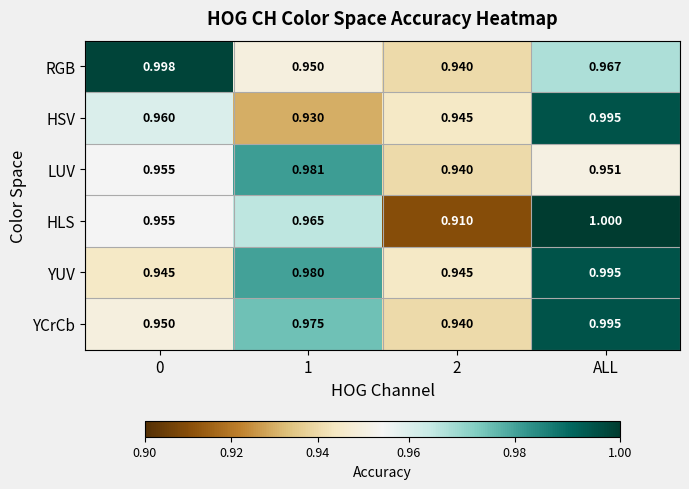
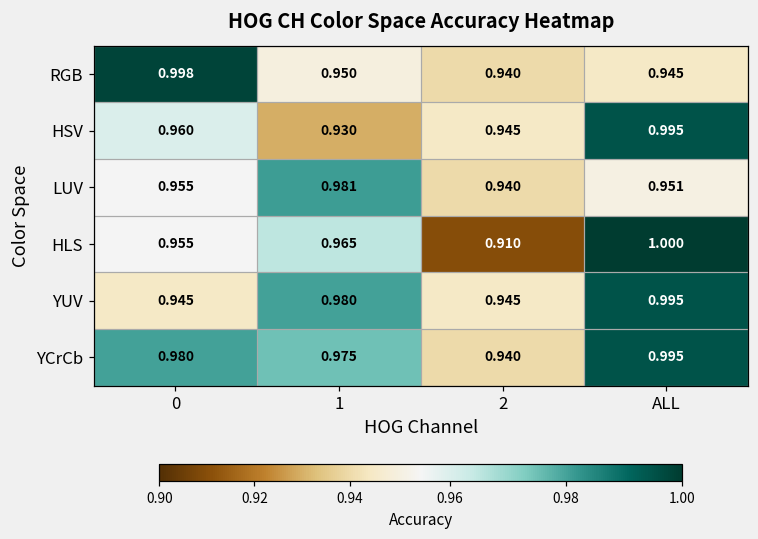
  {
    "RGB": {
      "0": 0.998,
      "1": 0.950,
      "2": 0.940,
-     "ALL": 0.967
+     "ALL": 0.945
    },
    "HSV": {
      "0": 0.960,
      "1": 0.930,
      "2": 0.945,
      "ALL": 0.995
    },
    "LUV": {
      "0": 0.955,
      "1": 0.981,
      "2": 0.940,
      "ALL": 0.951
    },
    "HLS": {
      "0": 0.955,
      "1": 0.965,
      "2": 0.910,
      "ALL": 1.000
    },
    "YUV": {
      "0": 0.945,
      "1": 0.980,
      "2": 0.945,
      "ALL": 0.995
    },
    "YCrCb": {
-     "0": 0.950,
+     "0": 0.980,
      "1": 0.975,
      "2": 0.940,
      "ALL": 0.995
    }
  }
